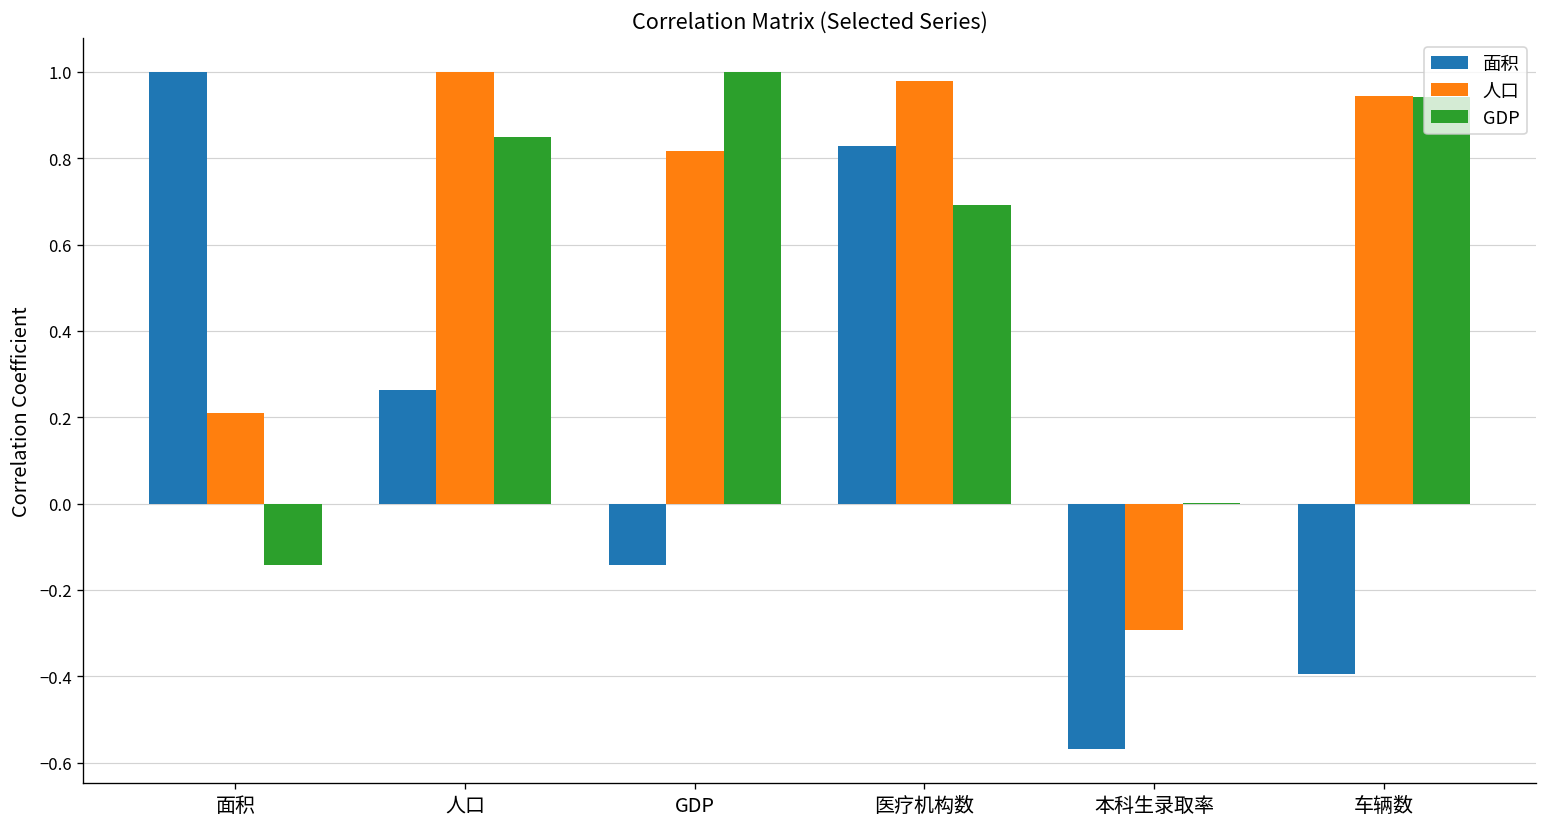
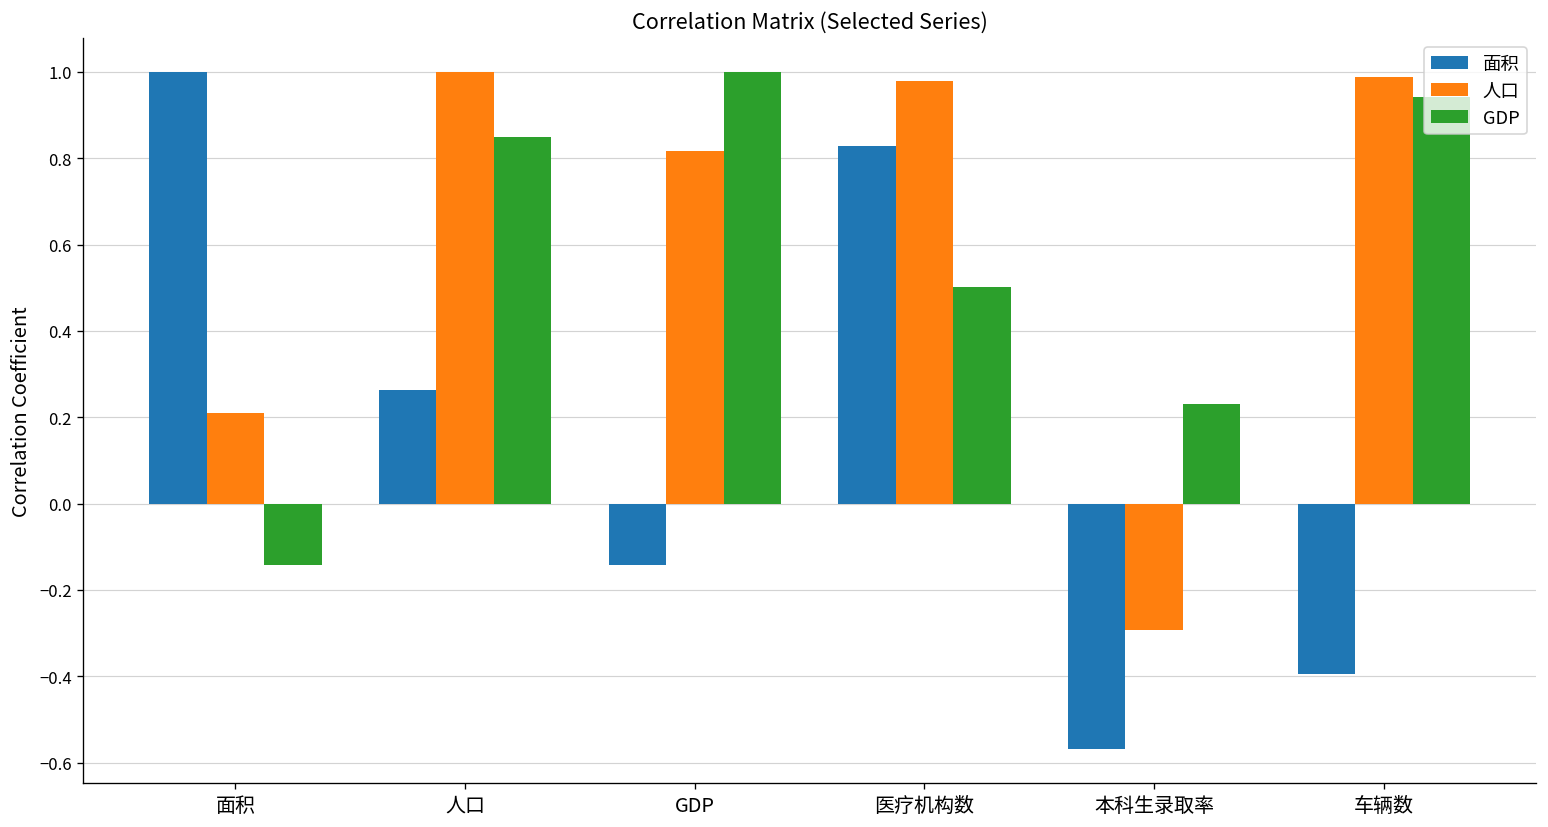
  {
    "面积": {
      "面积": 1.00,
      "人口": 0.26,
      "GDP": -0.14,
      "医疗机构数": 0.83,
      "本科生录取率": -0.57,
      "车辆数": -0.39
    },
    "人口": {
      "面积": 0.21,
      "人口": 1.00,
      "GDP": 0.82,
      "医疗机构数": 0.98,
      "本科生录取率": -0.29,
-     "车辆数": 0.94
+     "车辆数": 0.99
    },
    "GDP": {
      "面积": -0.14,
      "人口": 0.85,
      "GDP": 1.00,
-     "医疗机构数": 0.69,
-     "本科生录取率": 0.00
+     "医疗机构数": 0.50,
+     "本科生录取率": 0.23
    }
  }
